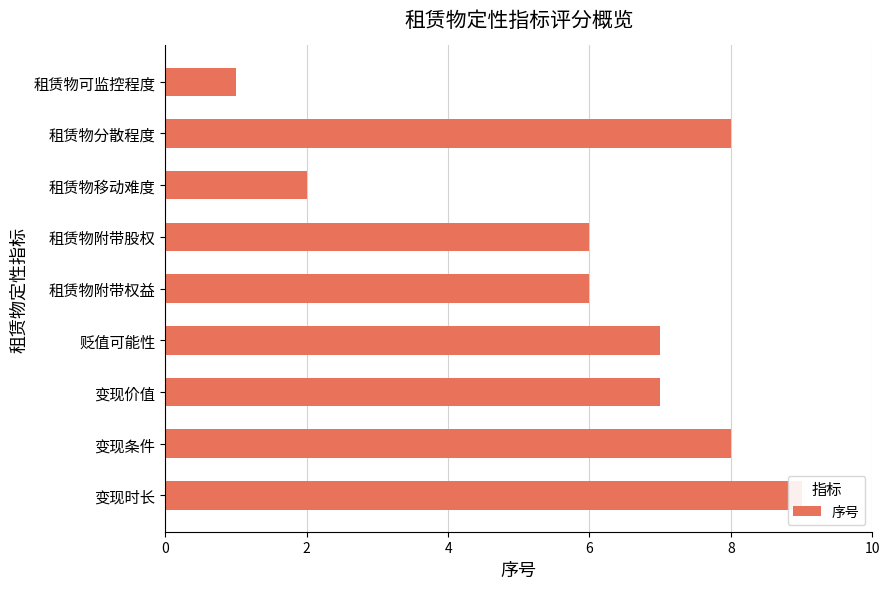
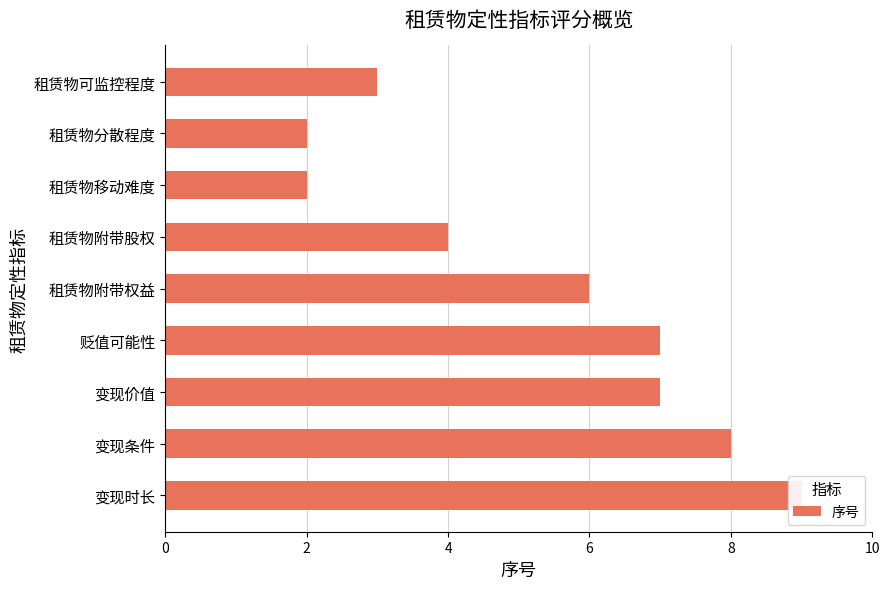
  {
-   "租赁物可监控程度": 1,
-   "租赁物分散程度": 8,
+   "租赁物可监控程度": 3,
+   "租赁物分散程度": 2,
    "租赁物移动难度": 2,
-   "租赁物附带股权": 6,
+   "租赁物附带股权": 4,
    "租赁物附带权益": 6,
    "贬值可能性": 7,
    "变现价值": 7,
    "变现条件": 8
  }
